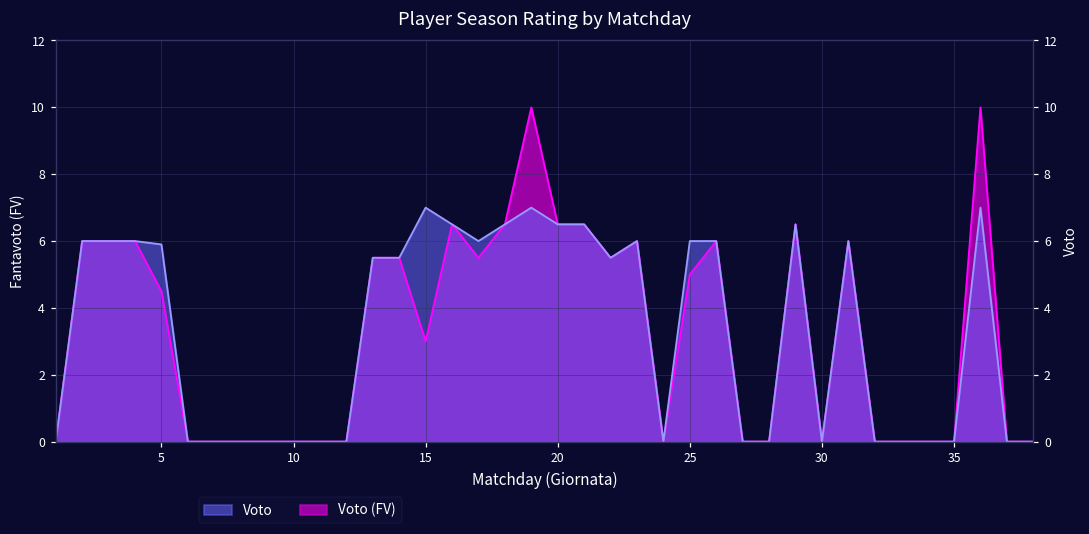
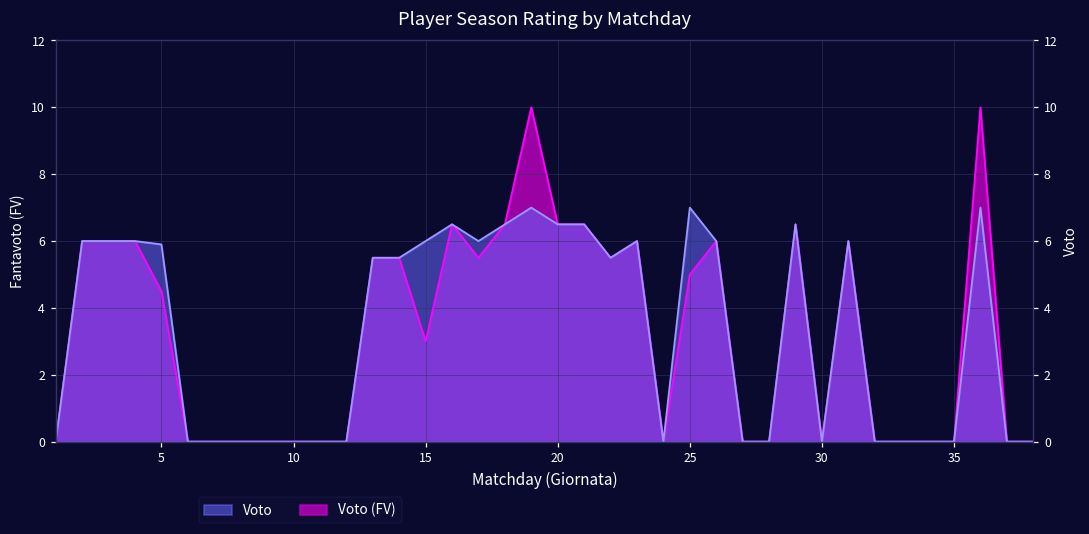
  {
    "Voto (FV)": {
      "5": 4.5,
      "15": 3,
      "25": 5
    },
    "Voto": {
      "5": 5.9,
-     "15": 7,
-     "25": 6
+     "15": 6,
+     "25": 7
    }
  }
